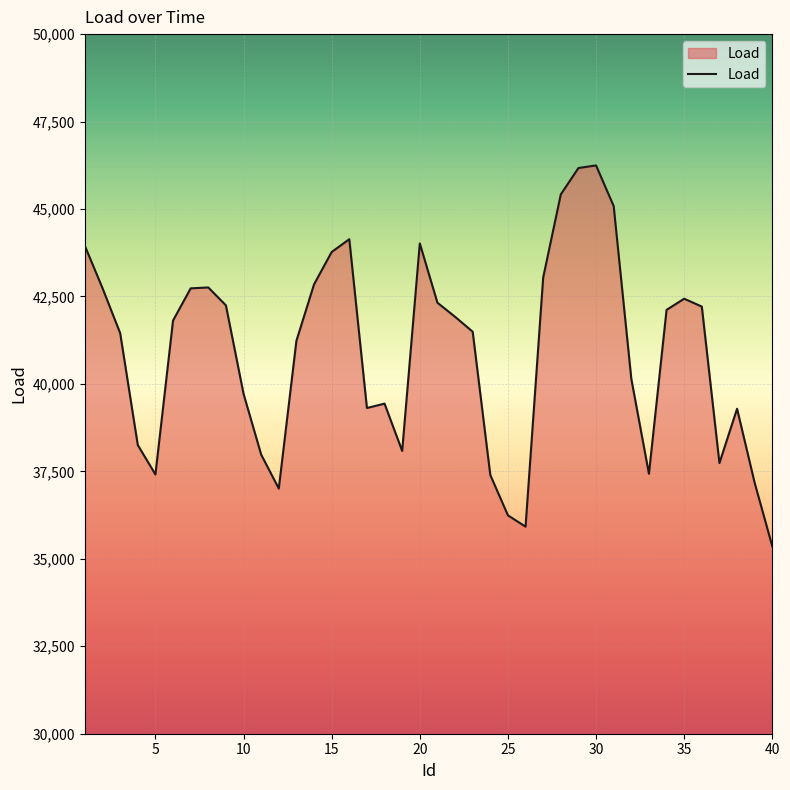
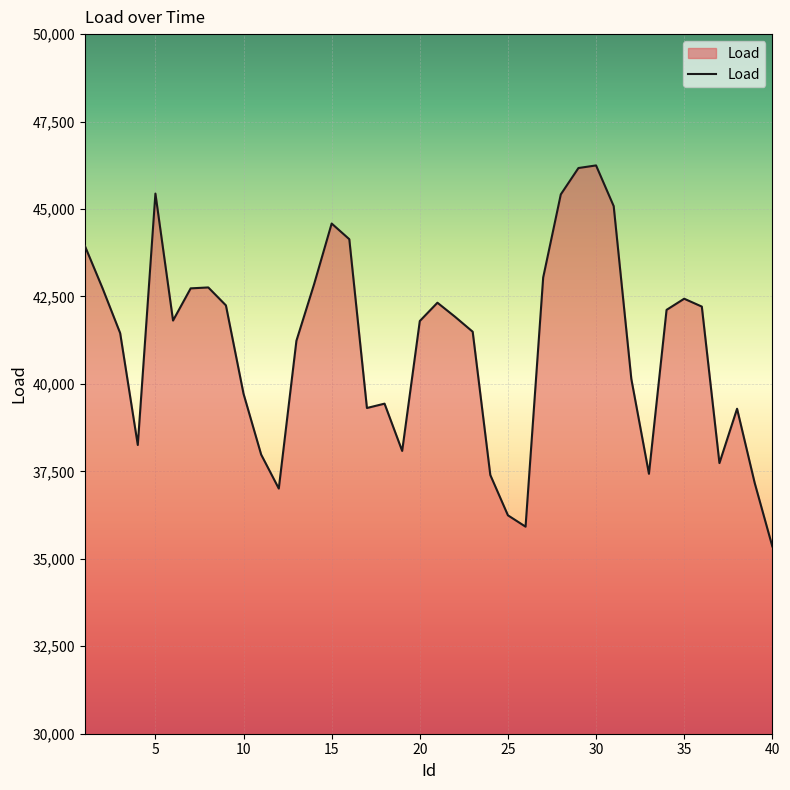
  {
-   "5": "37,400",
+   "5": "45,400",
    "10": "39,700",
-   "15": "43,800",
-   "20": "44,000",
+   "15": "44,600",
+   "20": "41,800",
    "25": "36,200",
    "30": "46,200",
    "35": "42,400",
    "40": "35,400"
  }
